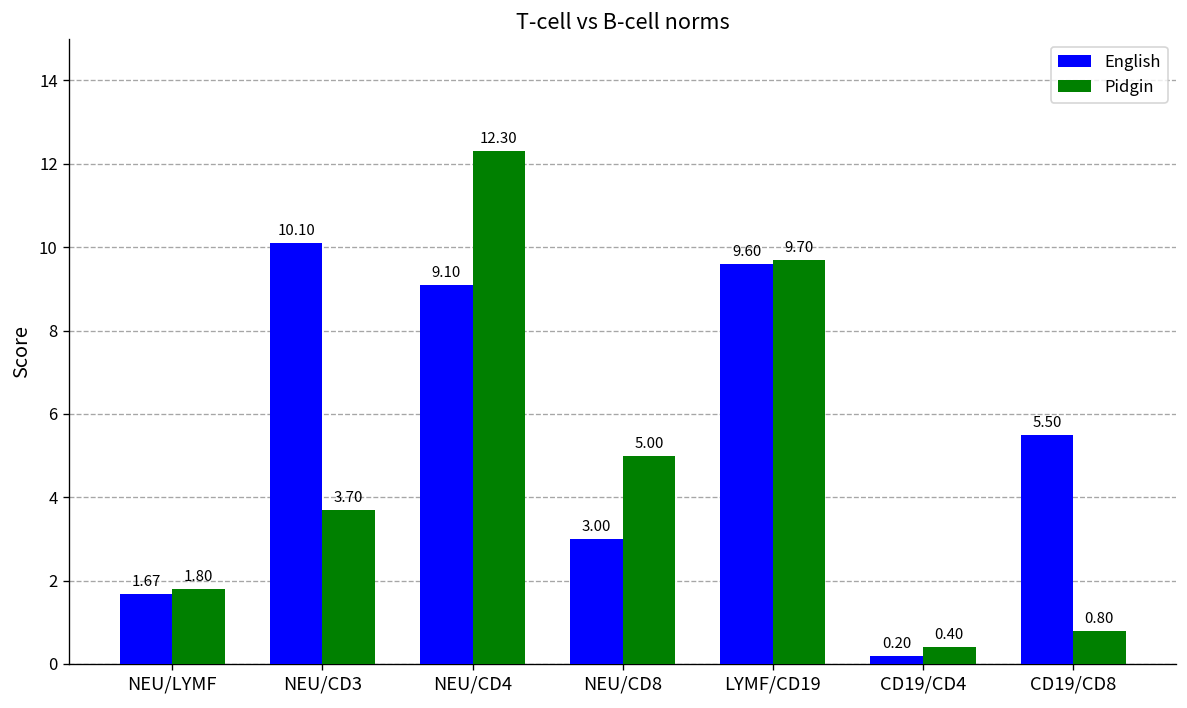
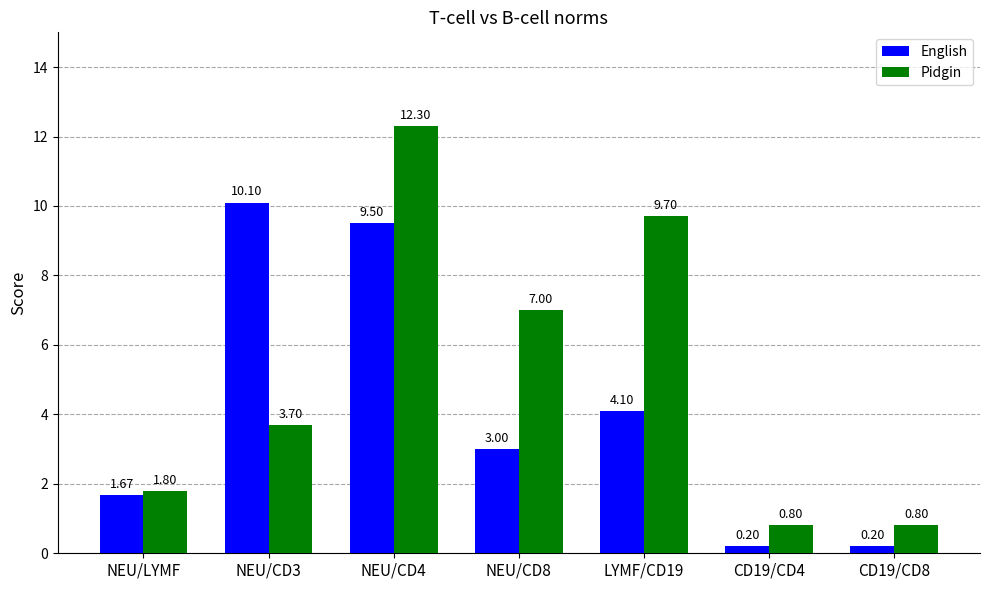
  {
    "English": {
      "NEU/LYMF": 1.67,
      "NEU/CD3": 10.10,
-     "NEU/CD4": 9.10,
+     "NEU/CD4": 9.50,
      "NEU/CD8": 3.00,
-     "LYMF/CD19": 9.60,
+     "LYMF/CD19": 4.10,
      "CD19/CD4": 0.20,
-     "CD19/CD8": 5.50
+     "CD19/CD8": 0.20
    },
    "Pidgin": {
      "NEU/LYMF": 1.80,
      "NEU/CD3": 3.70,
      "NEU/CD4": 12.30,
-     "NEU/CD8": 5.00,
+     "NEU/CD8": 7.00,
      "LYMF/CD19": 9.70,
-     "CD19/CD4": 0.40,
+     "CD19/CD4": 0.80,
      "CD19/CD8": 0.80
    }
  }
